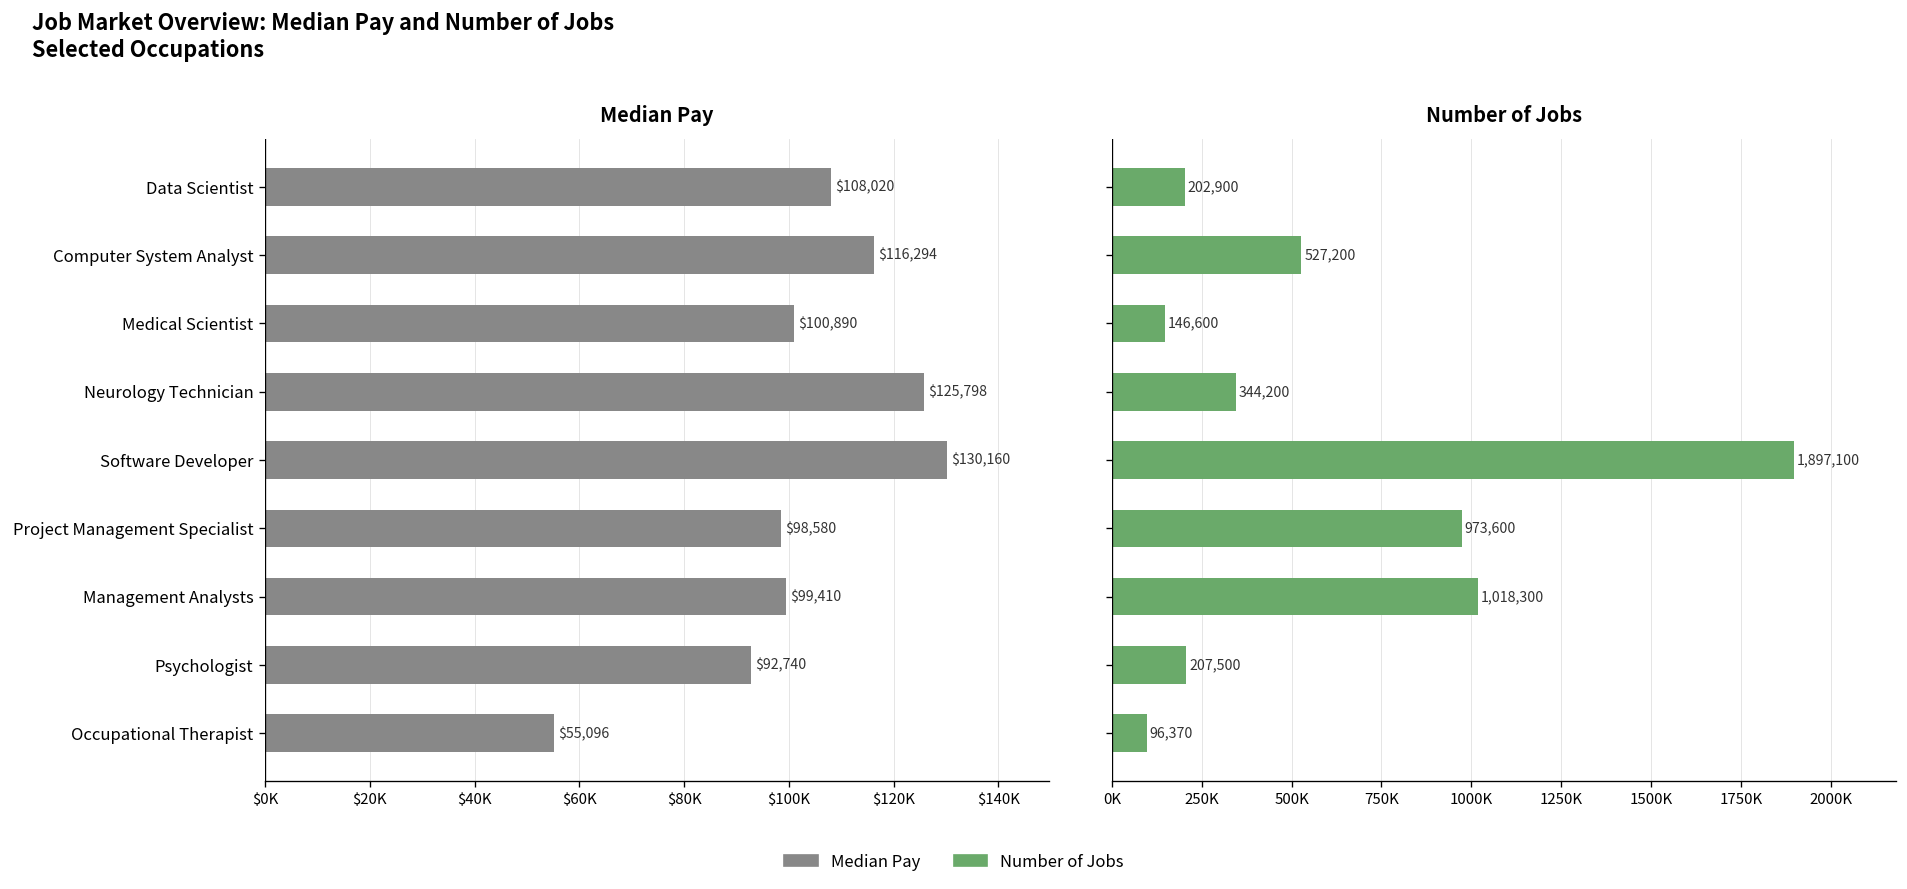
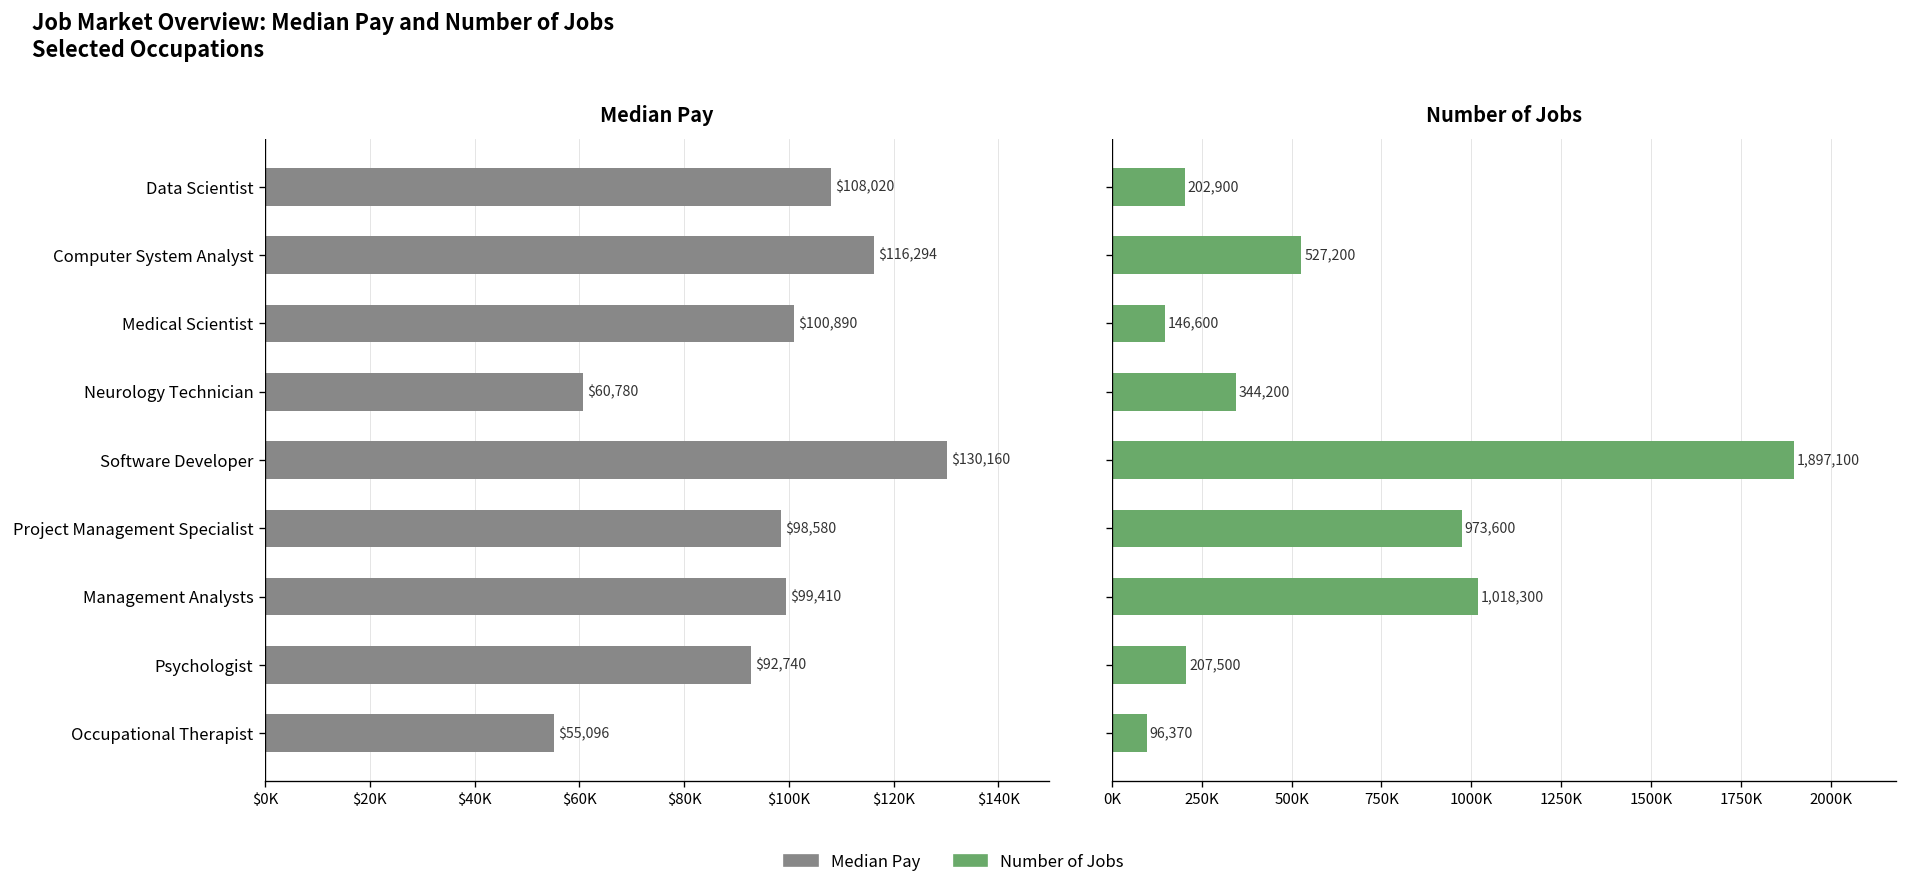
  {
    "Median Pay": {
      "Data Scientist": "$108,020",
      "Computer System Analyst": "$116,294",
      "Medical Scientist": "$100,890",
-     "Neurology Technician": "$125,798",
+     "Neurology Technician": "$60,780",
      "Software Developer": "$130,160",
      "Project Management Specialist": "$98,580",
      "Management Analysts": "$99,410",
      "Psychologist": "$92,740",
      "Occupational Therapist": "$55,096"
    }
  }
